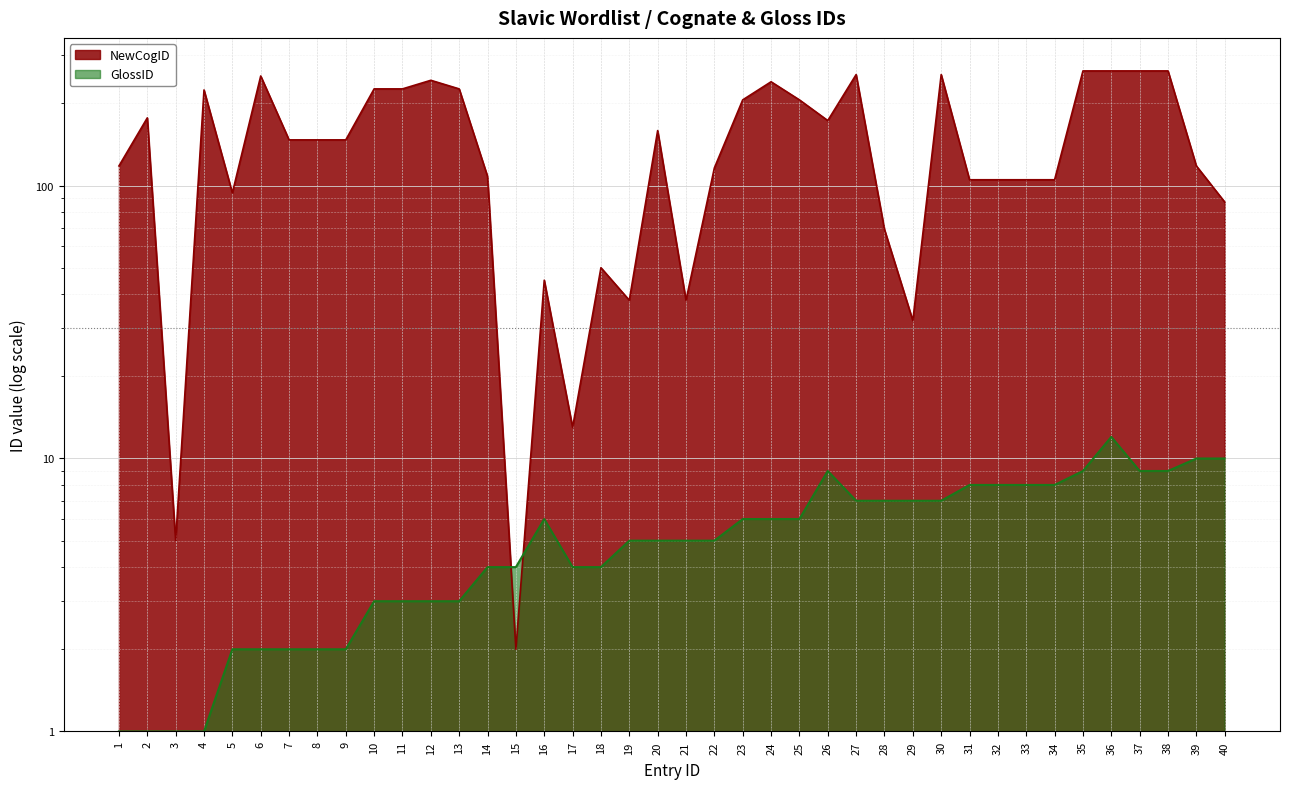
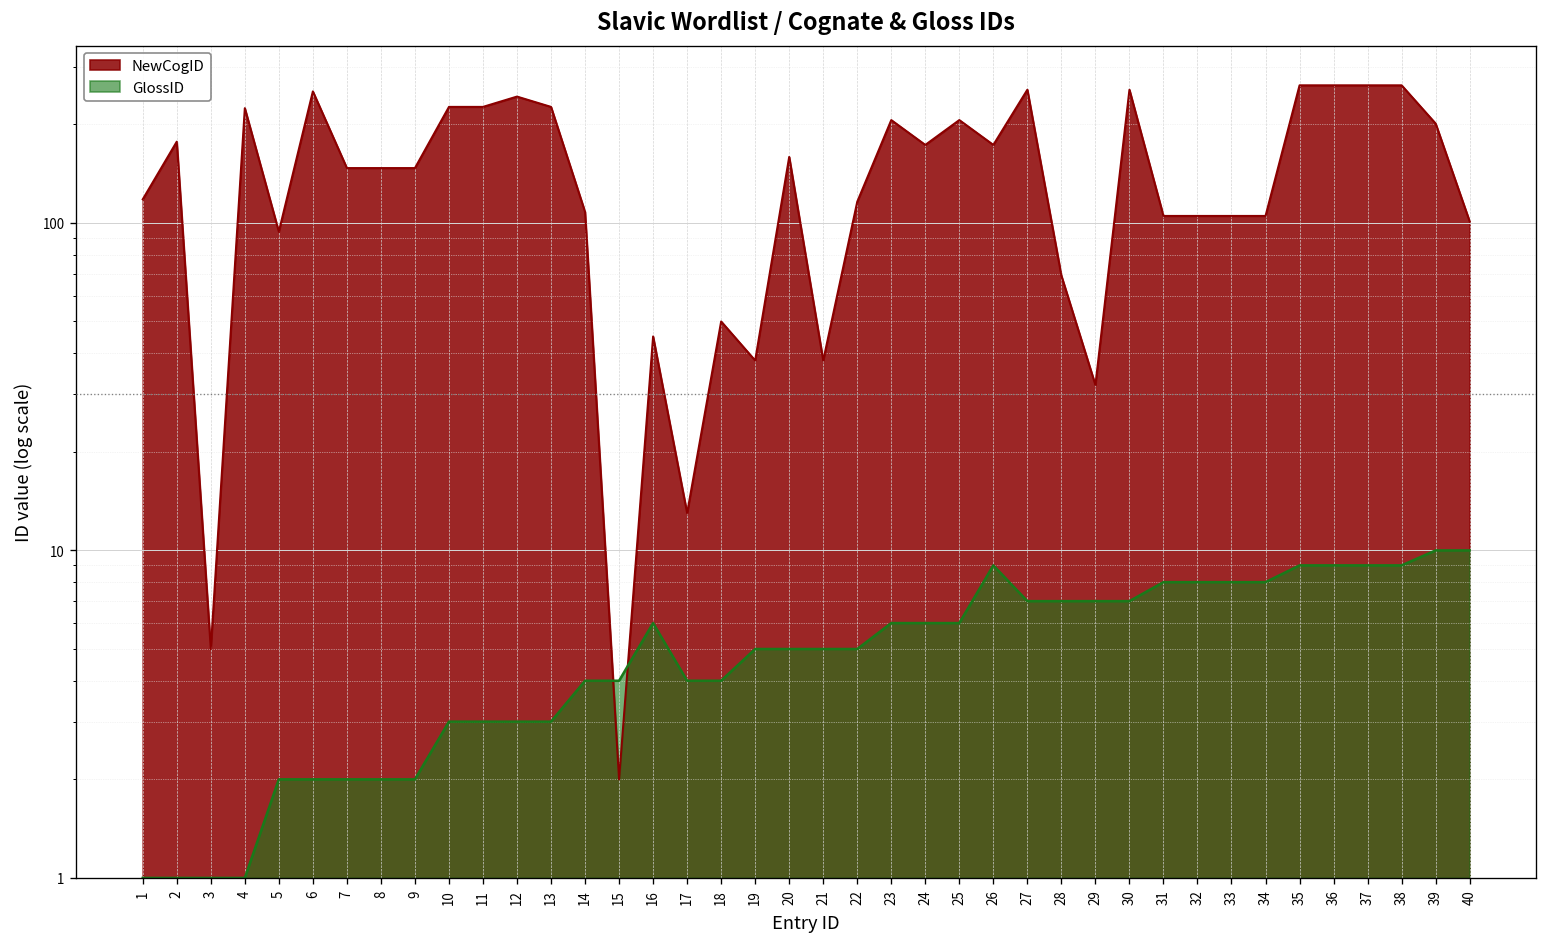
  {
    "NewCogID": {
      "1": 118,
      "2": 180,
      "3": 5,
      "4": 220,
      "5": 94,
      "6": 250,
      "7": 150,
      "8": 150,
      "9": 150,
      "10": 230,
      "11": 230,
      "12": 240,
      "13": 230,
      "14": 108,
      "15": 2,
      "16": 45,
      "17": 13,
      "18": 50,
      "19": 38,
      "20": 160,
      "21": 38,
      "22": 116,
      "23": 210,
-     "24": 240,
+     "24": 170,
      "25": 210,
      "26": 170,
      "27": 260,
      "28": 69,
      "29": 32,
      "30": 260,
      "31": 105,
      "32": 105,
      "33": 105,
      "34": 105,
      "35": 260,
      "36": 260,
      "37": 260,
      "38": 260,
-     "39": 118,
-     "40": 87
+     "39": 200,
+     "40": 101
    },
    "GlossID": {
      "1": 1,
      "2": 1,
      "3": 1,
      "4": 1,
      "5": 2,
      "6": 2,
      "7": 2,
      "8": 2,
      "9": 2,
      "10": 3,
      "11": 3,
      "12": 3,
      "13": 3,
      "14": 4,
      "15": 4,
      "16": 6,
      "17": 4,
      "18": 4,
      "19": 5,
      "20": 5,
      "21": 5,
      "22": 5,
      "23": 6,
      "24": 6,
      "25": 6,
      "26": 9,
      "27": 7,
      "28": 7,
      "29": 7,
      "30": 7,
      "31": 8,
      "32": 8,
      "33": 8,
      "34": 8,
      "35": 9,
-     "36": 12,
+     "36": 9,
      "37": 9,
      "38": 9,
      "39": 10,
      "40": 10
    }
  }
